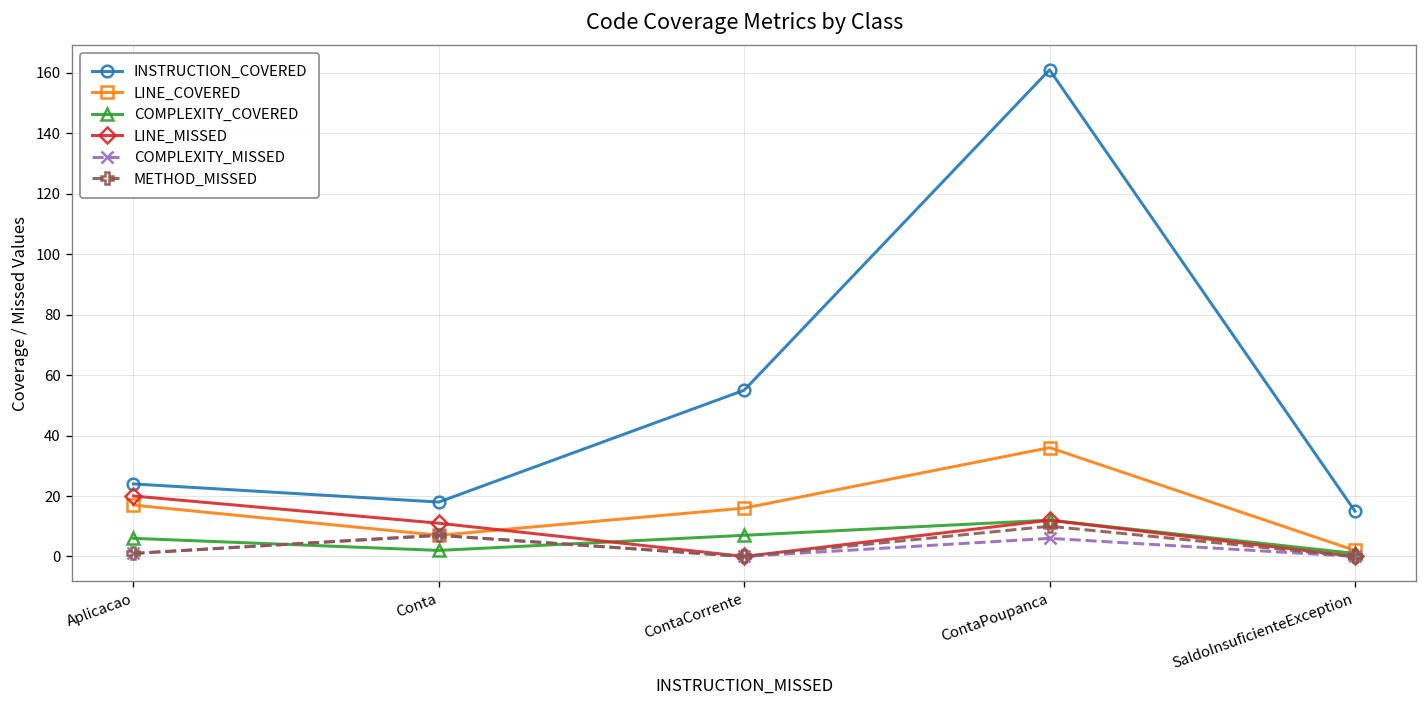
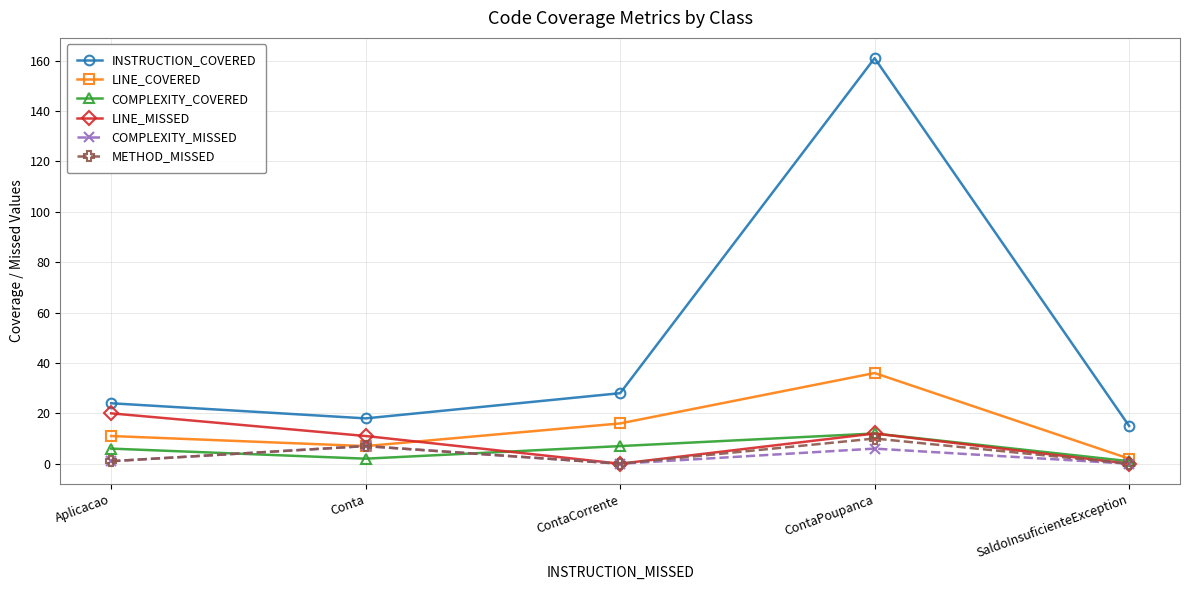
  {
    "INSTRUCTION_COVERED": {
      "Aplicacao": 24,
      "Conta": 18,
-     "ContaCorrente": 55,
+     "ContaCorrente": 28,
      "ContaPoupanca": 161,
      "SaldoInsuficienteException": 15
    },
    "LINE_COVERED": {
-     "Aplicacao": 17,
+     "Aplicacao": 11,
      "ContaCorrente": 16,
      "ContaPoupanca": 36
    },
    "COMPLEXITY_COVERED": {
      "Aplicacao": 6,
      "Conta": 2,
      "ContaCorrente": 7
    },
    "LINE_MISSED": {
      "Aplicacao": 20,
      "Conta": 11
    },
    "COMPLEXITY_MISSED": {
      "ContaPoupanca": 6
    },
    "METHOD_MISSED": {
      "ContaPoupanca": 10
    }
  }
